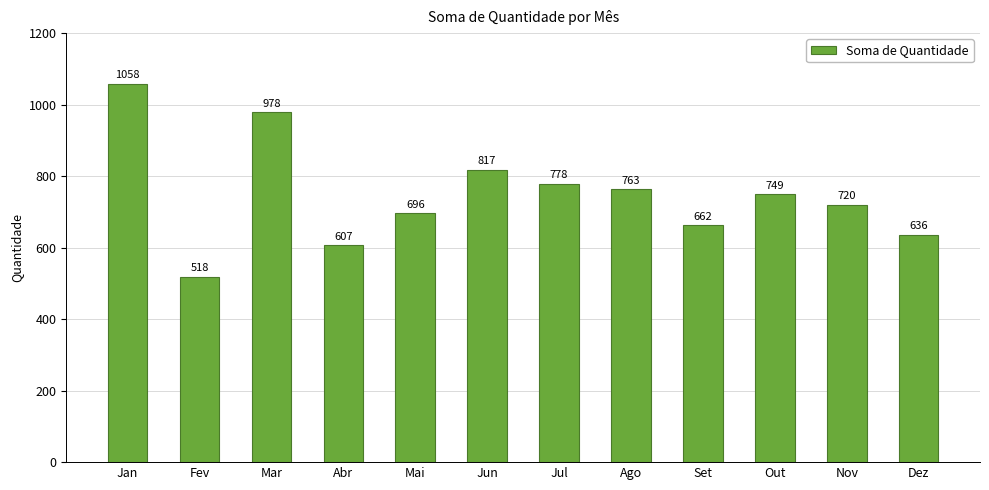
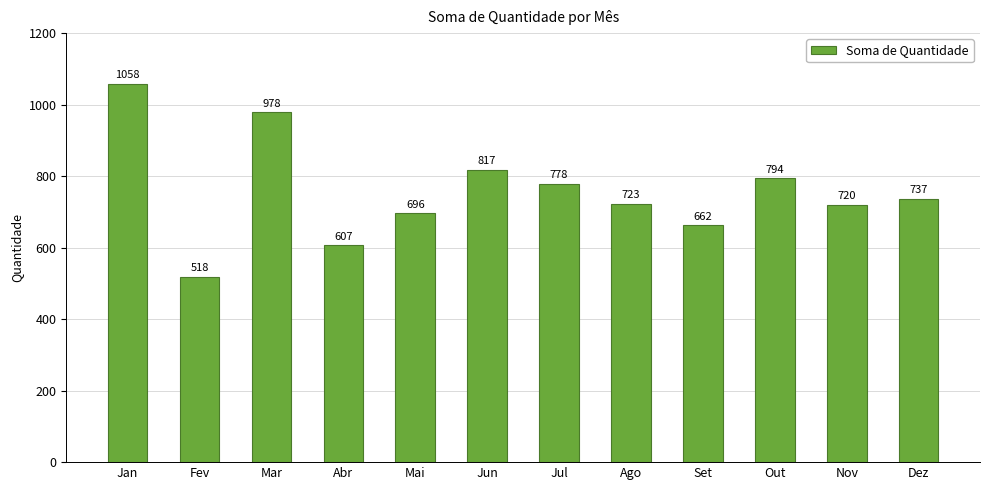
  {
    "Jan": 1058,
    "Fev": 518,
    "Mar": 978,
    "Abr": 607,
    "Mai": 696,
    "Jun": 817,
    "Jul": 778,
-   "Ago": 763,
+   "Ago": 723,
    "Set": 662,
-   "Out": 749,
+   "Out": 794,
    "Nov": 720,
-   "Dez": 636
+   "Dez": 737
  }
